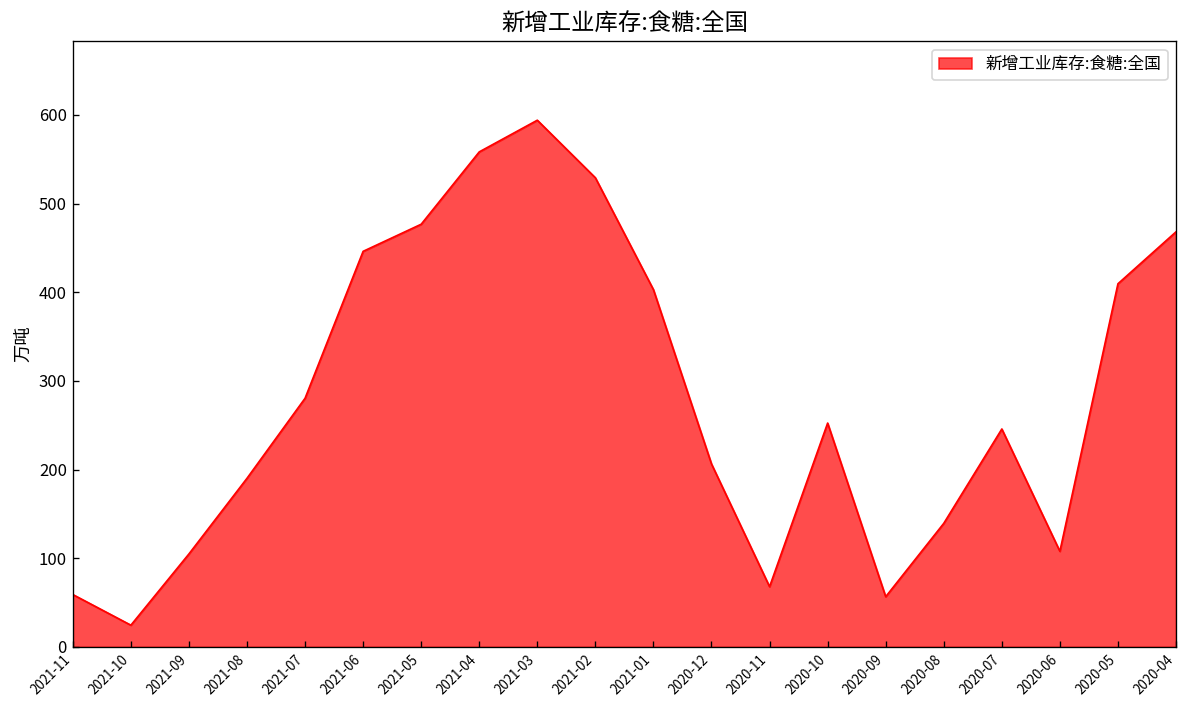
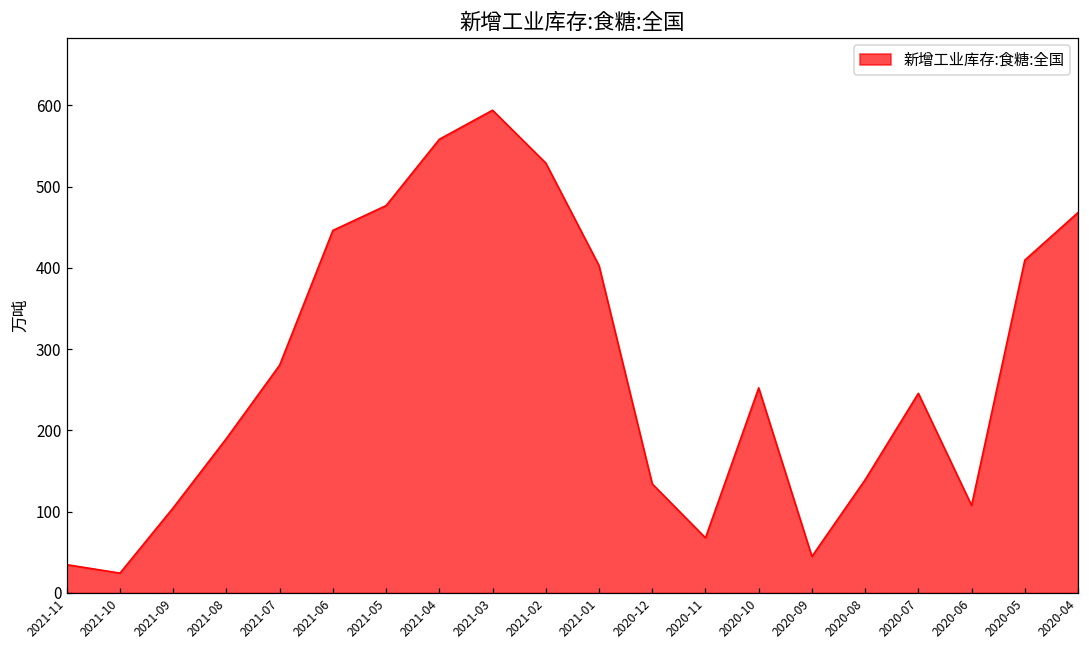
  {
-   "2021-11": 60,
+   "2021-11": 30,
    "2021-10": 20,
    "2021-09": 100,
    "2021-08": 190,
    "2021-07": 280,
    "2021-06": 450,
    "2021-05": 480,
    "2021-04": 560,
    "2021-03": 590,
    "2021-02": 530,
    "2021-01": 400,
-   "2020-12": 210,
+   "2020-12": 130,
    "2020-11": 70,
    "2020-10": 250,
-   "2020-09": 60,
+   "2020-09": 50,
    "2020-08": 140,
    "2020-07": 250,
    "2020-06": 110,
    "2020-05": 410,
    "2020-04": 470
  }
